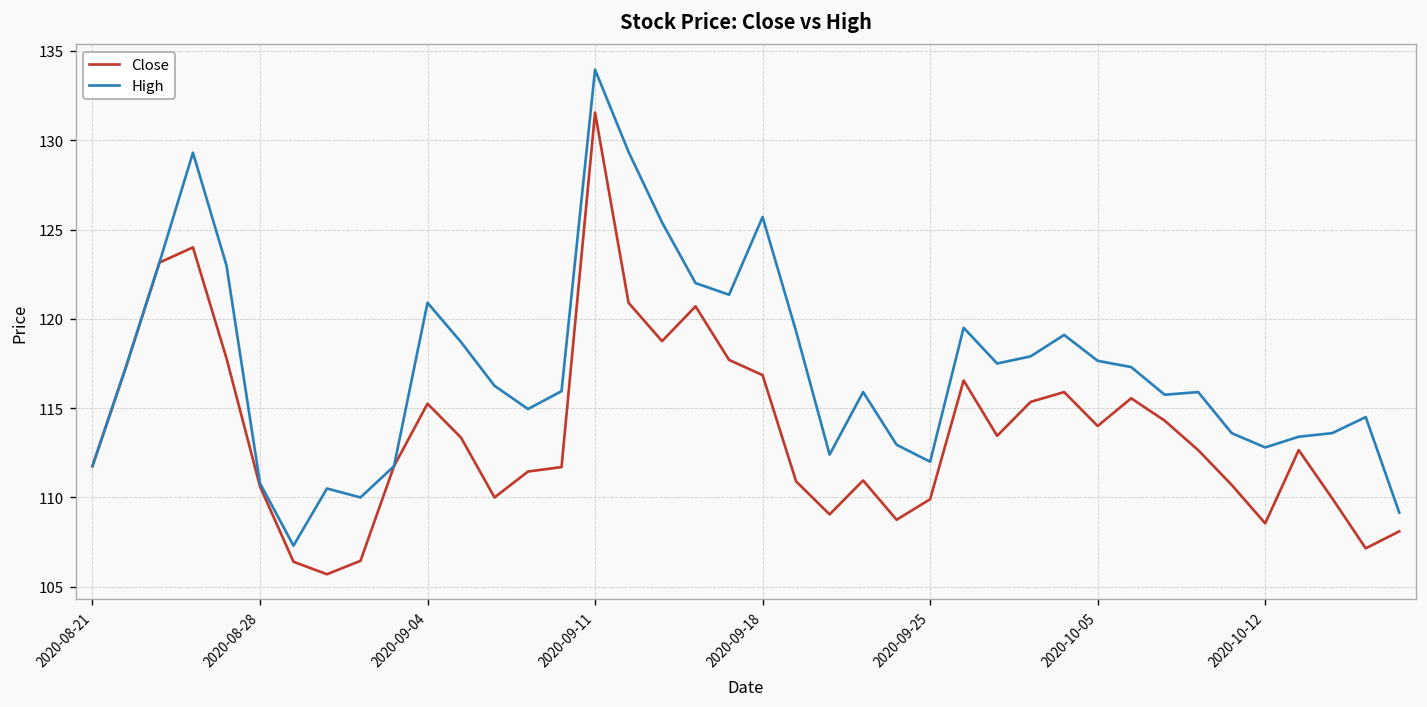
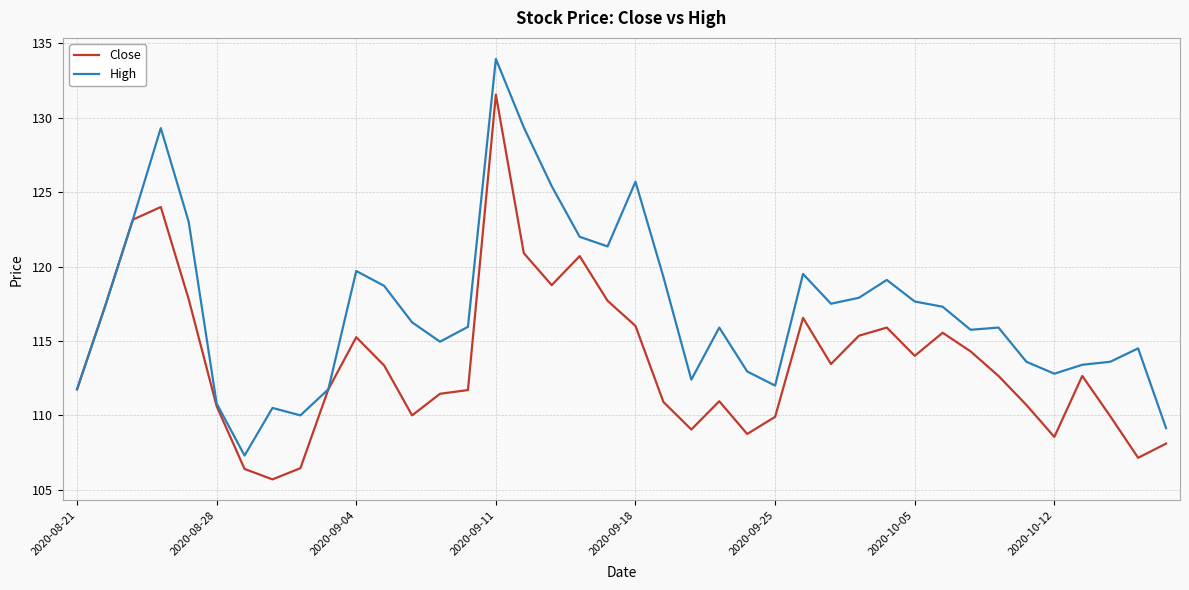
  {
    "Close": {
      "2020-08-28": 110.6,
      "2020-09-04": 115.3,
      "2020-09-11": 131.6,
-     "2020-09-18": 116.9,
+     "2020-09-18": 116.0,
      "2020-09-25": 109.9,
      "2020-10-05": 114.0,
      "2020-10-12": 108.6
    },
    "High": {
      "2020-08-28": 110.8,
-     "2020-09-04": 120.9,
+     "2020-09-04": 119.7,
      "2020-09-11": 134.0,
      "2020-09-18": 125.7,
      "2020-09-25": 112.0,
      "2020-10-05": 117.7,
      "2020-10-12": 112.8
    }
  }
